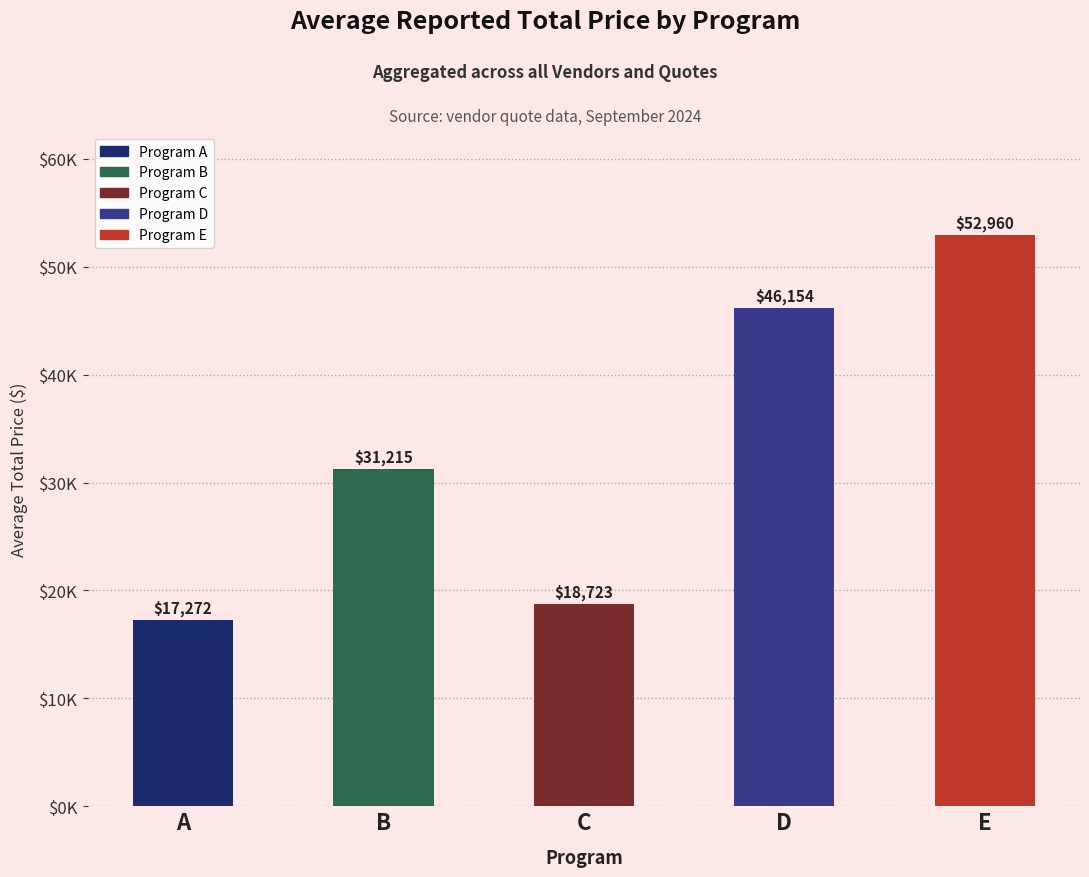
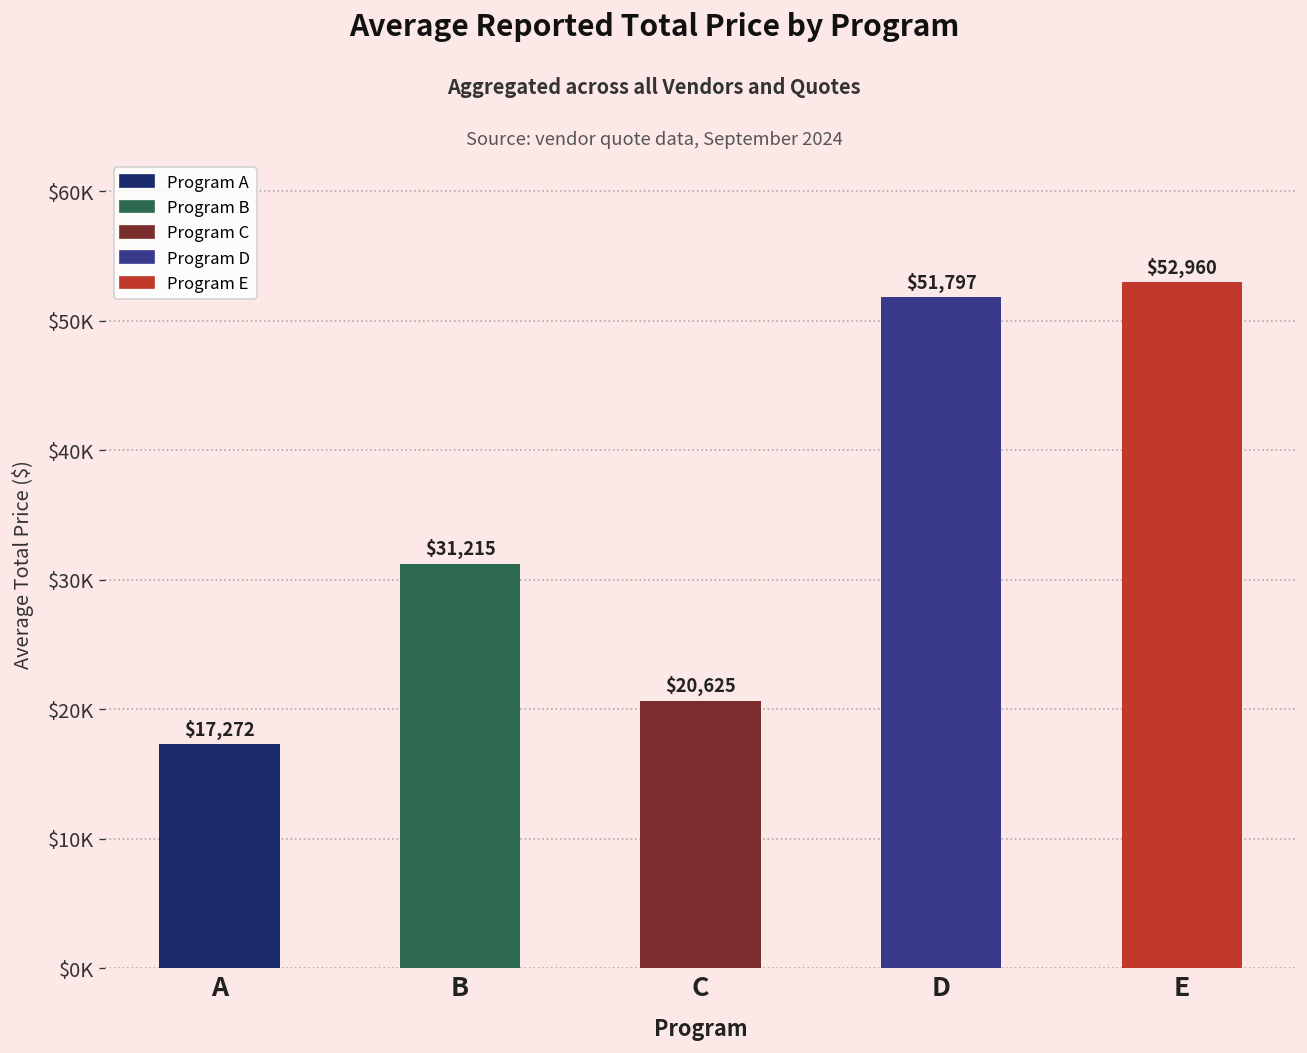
  {
    "A": "$17,272",
    "B": "$31,215",
-   "C": "$18,723",
-   "D": "$46,154",
+   "C": "$20,625",
+   "D": "$51,797",
    "E": "$52,960"
  }
